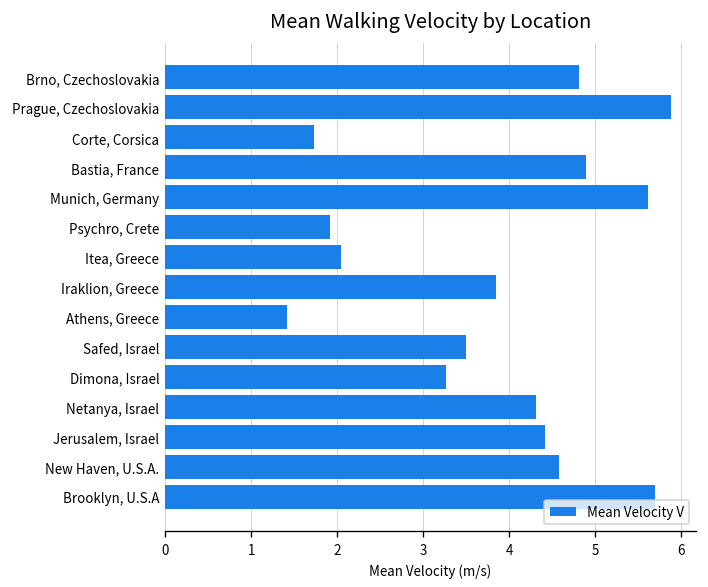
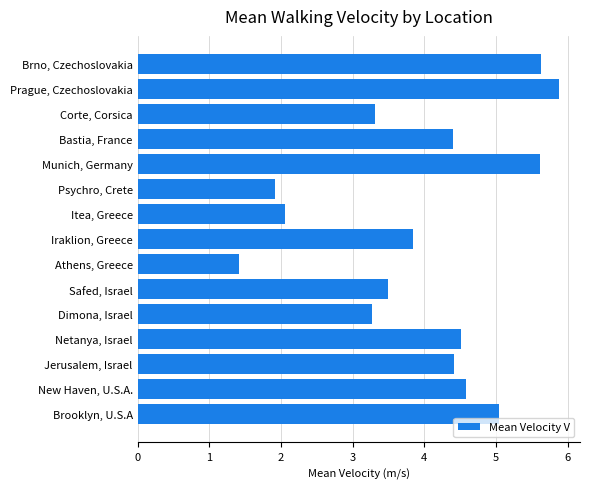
  {
-   "Brno, Czechoslovakia": 4.8,
+   "Brno, Czechoslovakia": 5.6,
    "Prague, Czechoslovakia": 5.9,
-   "Corte, Corsica": 1.7,
-   "Bastia, France": 4.9,
+   "Corte, Corsica": 3.3,
+   "Bastia, France": 4.4,
    "Munich, Germany": 5.6,
    "Psychro, Crete": 1.9,
    "Itea, Greece": 2.1,
    "Iraklion, Greece": 3.9,
    "Athens, Greece": 1.4,
    "Safed, Israel": 3.5,
    "Dimona, Israel": 3.3,
-   "Netanya, Israel": 4.3,
+   "Netanya, Israel": 4.5,
    "Jerusalem, Israel": 4.4,
    "New Haven, U.S.A.": 4.6,
-   "Brooklyn, U.S.A": 5.7
+   "Brooklyn, U.S.A": 5.1
  }
